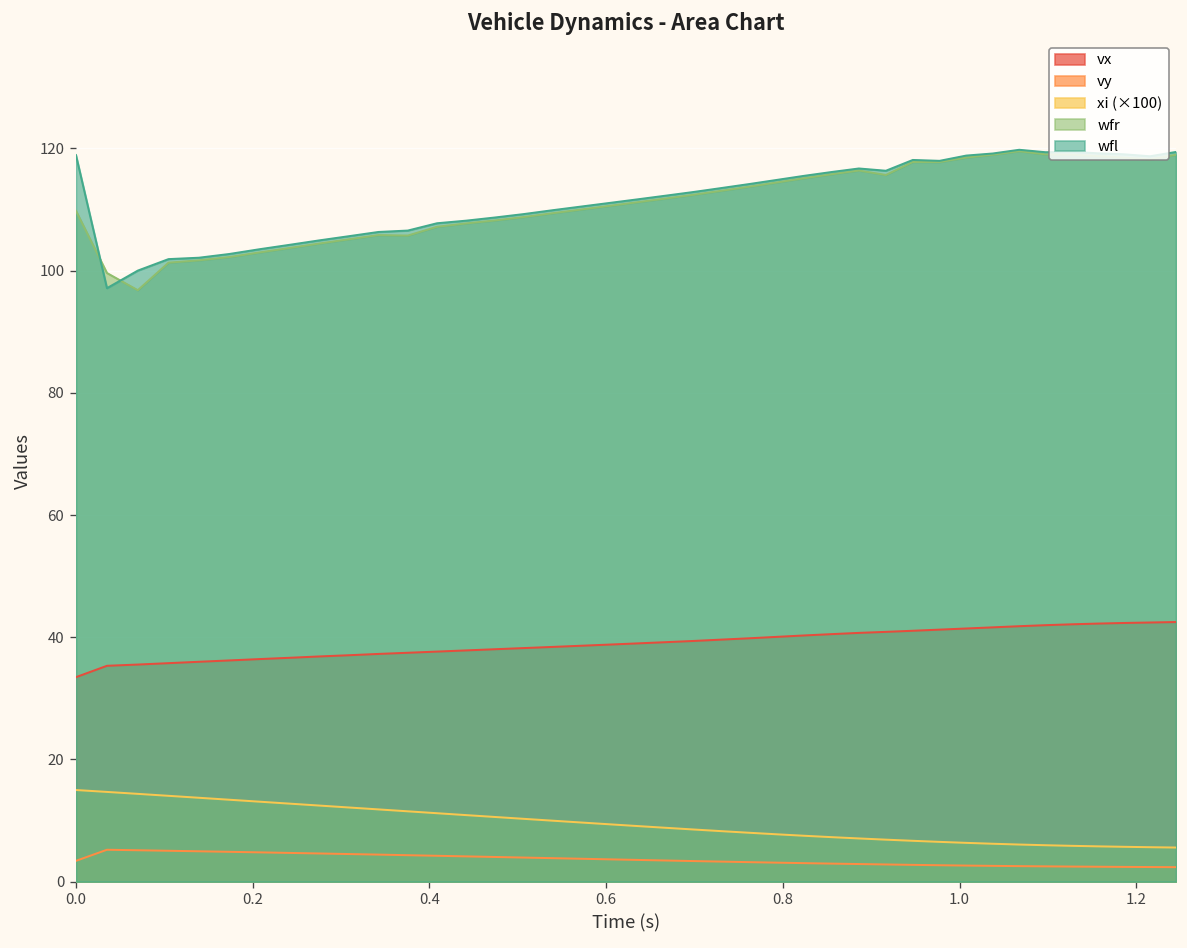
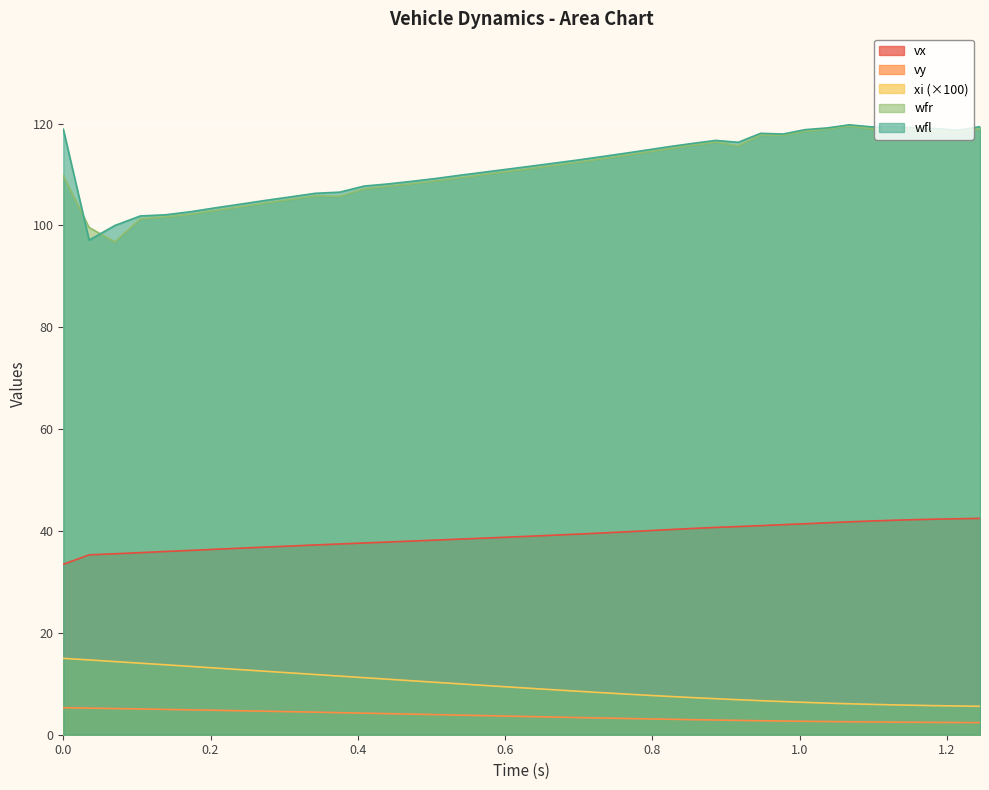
  {
    "vx": {
      "0.0": 33
    },
    "vy": {
-     "0.0": 3
+     "0.0": 5
    },
    "xi (×100)": {
      "0.0": 15
    },
    "wfr": {
      "0.0": 110
    },
    "wfl": {
      "0.0": 119
    }
  }
